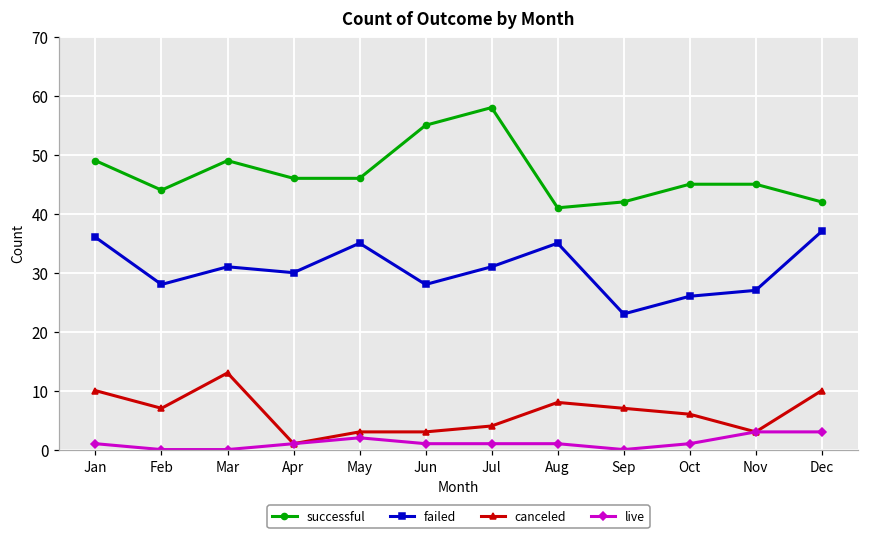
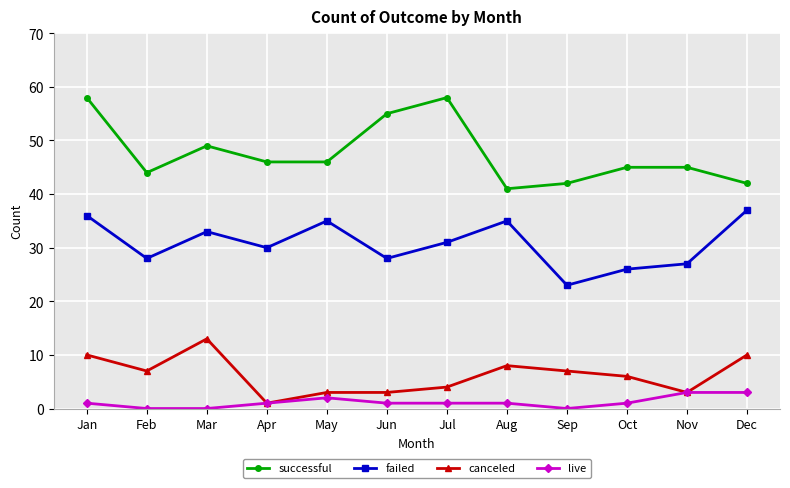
  {
    "successful": {
-     "Jan": 49,
+     "Jan": 58,
      "Feb": 44,
      "Mar": 49,
      "Apr": 46,
      "May": 46,
      "Jun": 55,
      "Jul": 58,
      "Aug": 41,
      "Sep": 42,
      "Oct": 45,
      "Nov": 45,
      "Dec": 42
    },
    "failed": {
      "Jan": 36,
      "Feb": 28,
-     "Mar": 31,
+     "Mar": 33,
      "Apr": 30,
      "May": 35,
      "Jun": 28,
      "Jul": 31,
      "Aug": 35,
      "Sep": 23,
      "Oct": 26,
      "Nov": 27,
      "Dec": 37
    },
    "canceled": {
      "Jan": 10,
      "Feb": 7,
      "Mar": 13,
      "May": 3,
      "Jun": 3,
      "Jul": 4,
      "Aug": 8,
      "Sep": 7,
      "Oct": 6,
      "Dec": 10
    },
    "live": {
      "Jan": 1,
      "Feb": 0,
      "Mar": 0,
      "May": 2,
      "Jun": 1,
      "Jul": 1,
      "Aug": 1,
      "Sep": 0,
      "Oct": 1,
      "Dec": 3
    }
  }
